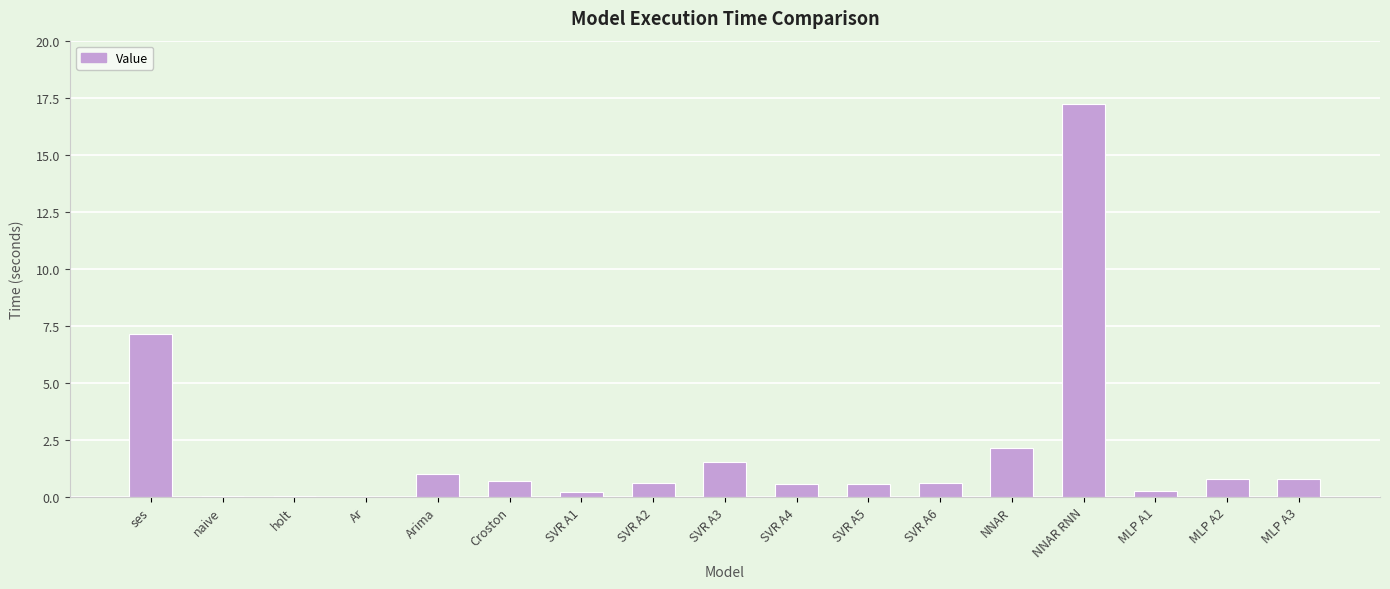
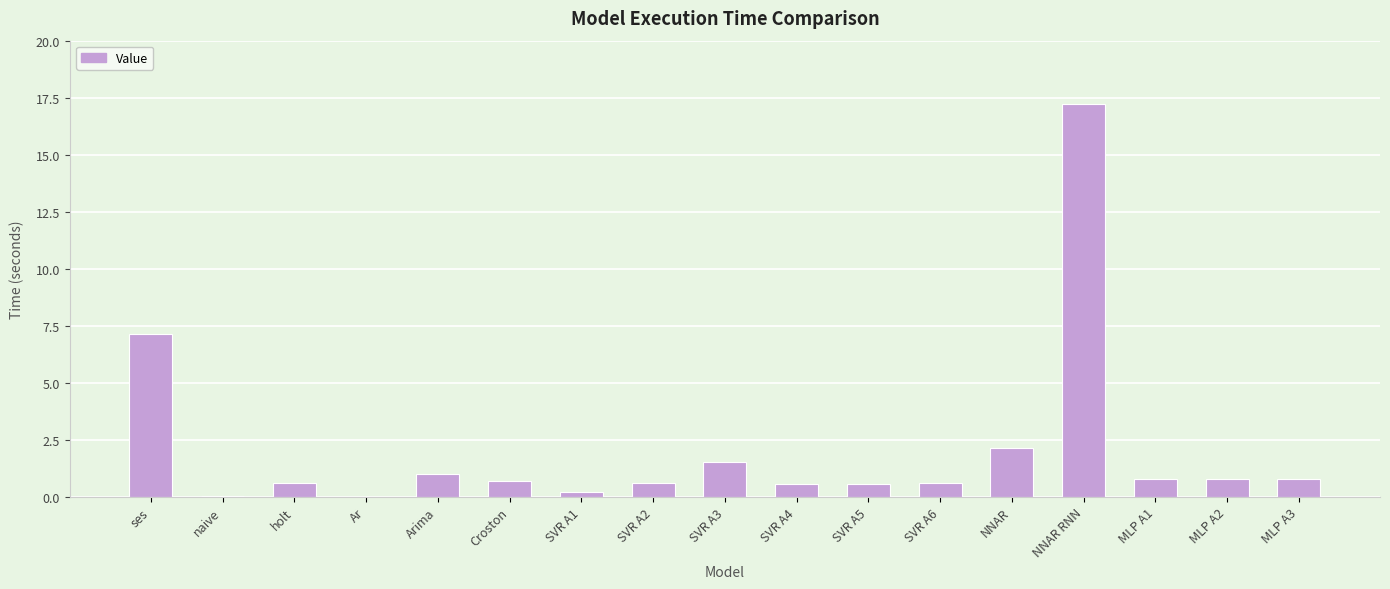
  {
    "ses": 7.1,
-   "holt": 0.0,
+   "holt": 0.6,
    "Arima": 1.0,
    "Croston": 0.7,
    "SVR A1": 0.2,
    "SVR A2": 0.6,
    "SVR A3": 1.5,
    "SVR A4": 0.6,
    "SVR A5": 0.6,
    "SVR A6": 0.6,
    "NNAR": 2.1,
    "NNAR RNN": 17.2,
-   "MLP A1": 0.2,
+   "MLP A1": 0.8,
    "MLP A2": 0.8,
    "MLP A3": 0.8
  }
